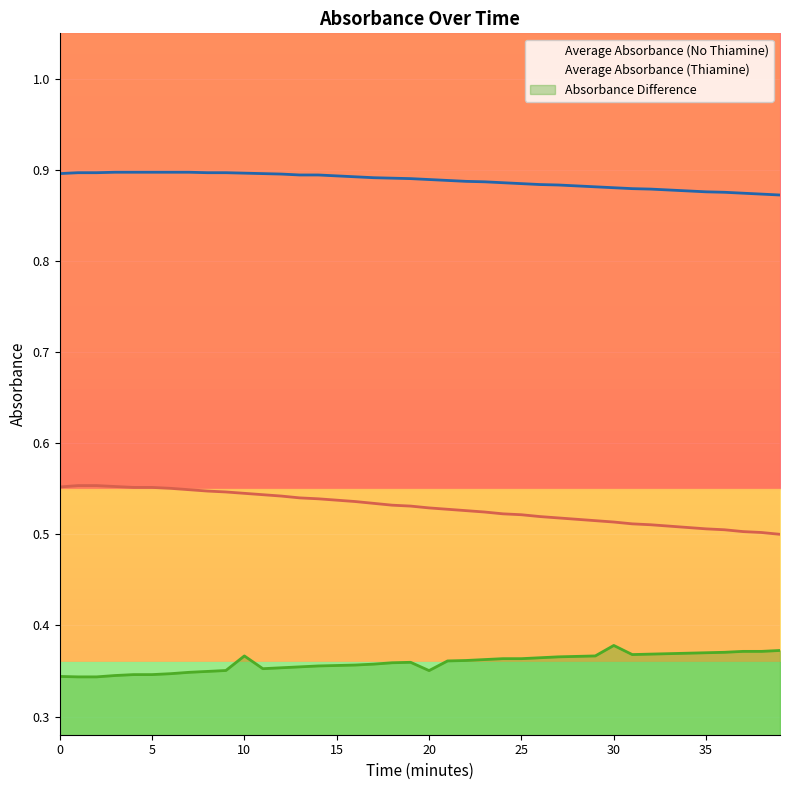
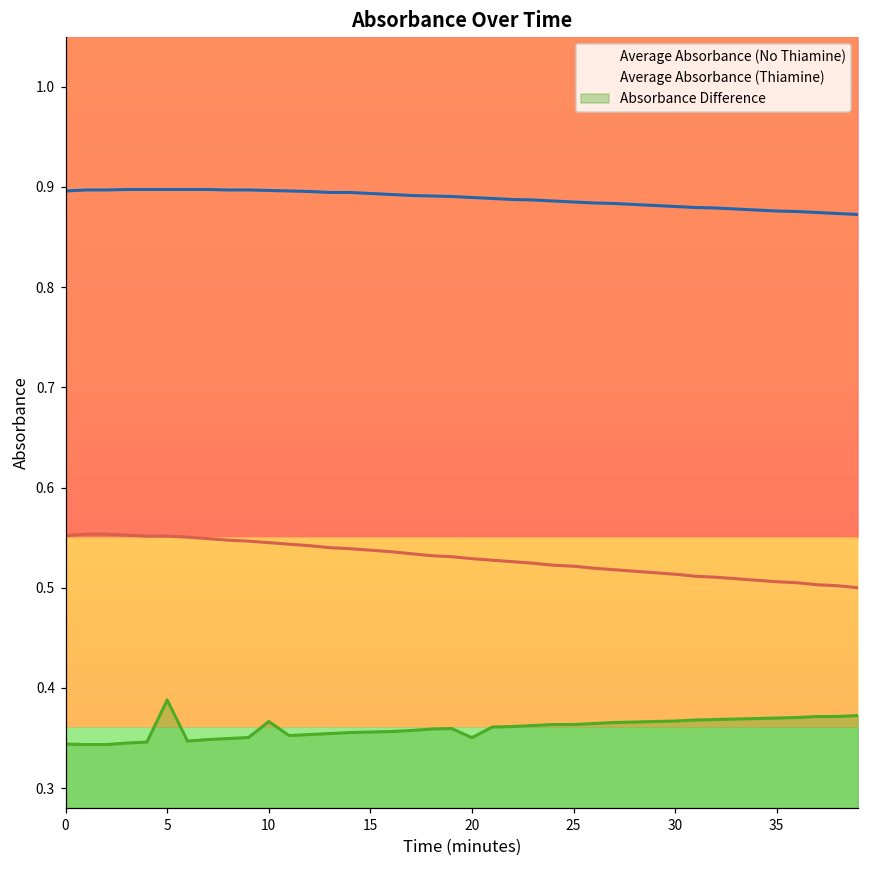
  {
    "Absorbance Difference": {
      "0": 0.34,
-     "5": 0.35,
+     "5": 0.39,
      "10": 0.37,
      "15": 0.36,
      "20": 0.35,
      "25": 0.36,
-     "30": 0.38
+     "30": 0.37
    }
  }
